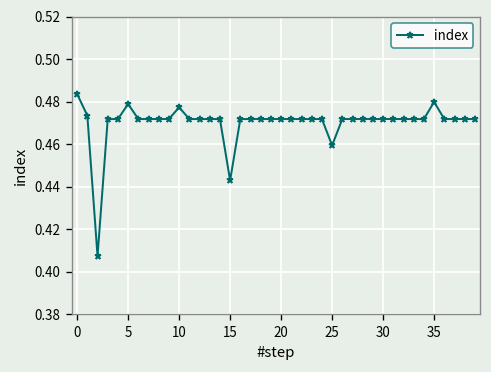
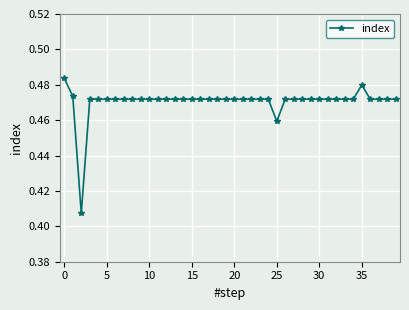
  {
    "0": 0.484,
-   "5": 0.479,
-   "10": 0.477,
-   "15": 0.443,
+   "5": 0.472,
+   "10": 0.472,
+   "15": 0.472,
    "20": 0.472,
    "25": 0.459,
    "30": 0.472,
    "35": 0.480
  }
